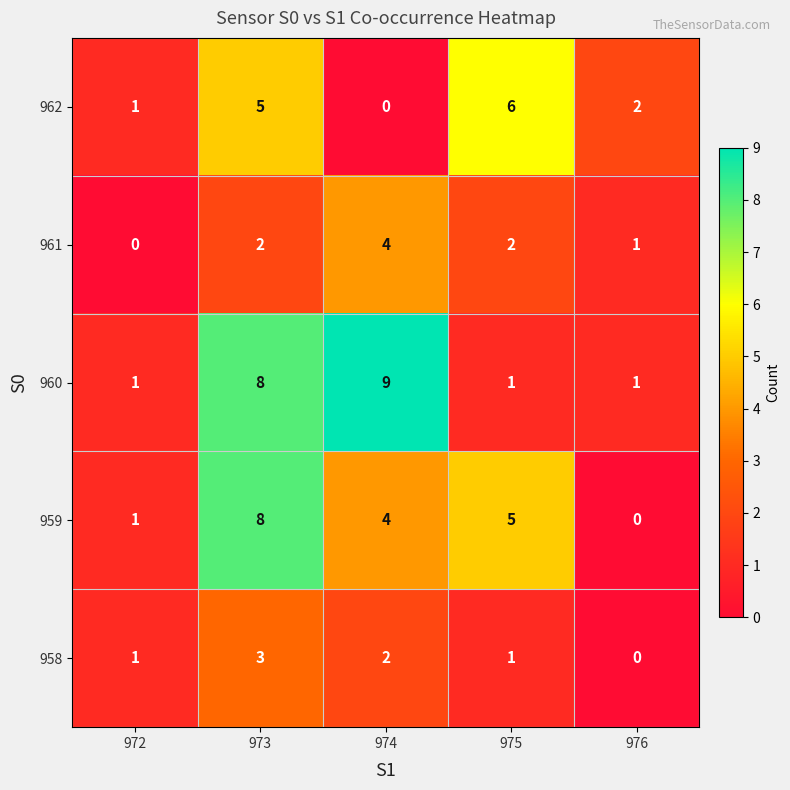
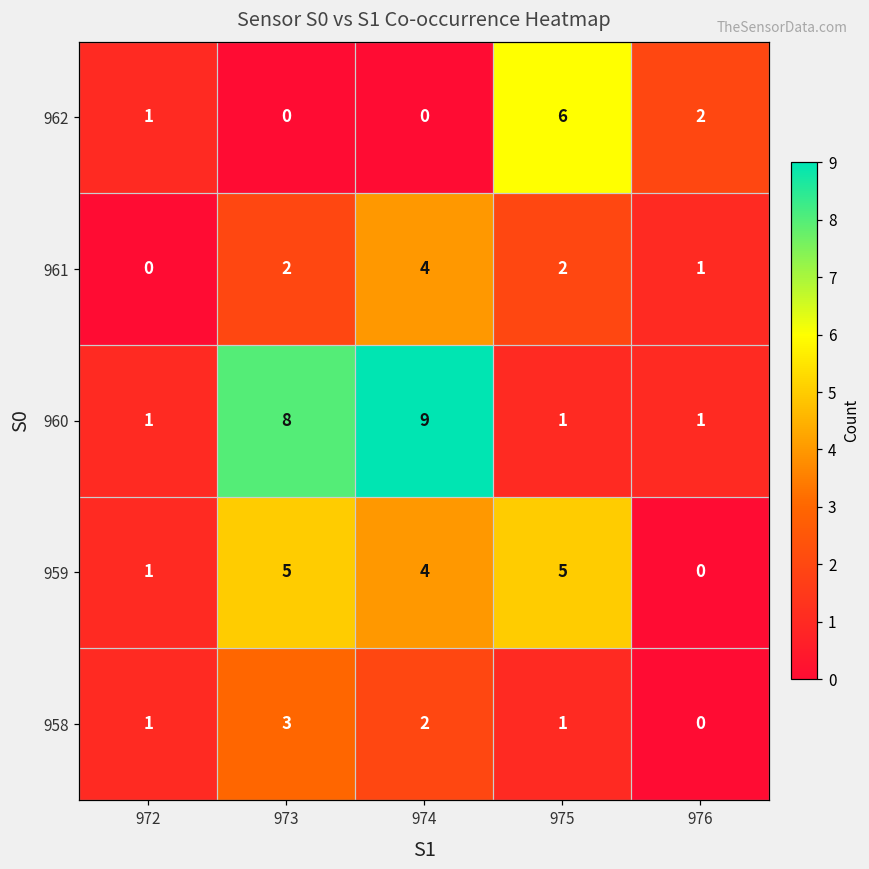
  {
    "962": {
      "972": 1,
-     "973": 5,
+     "973": 0,
      "974": 0,
      "975": 6,
      "976": 2
    },
    "961": {
      "972": 0,
      "973": 2,
      "974": 4,
      "975": 2,
      "976": 1
    },
    "960": {
      "972": 1,
      "973": 8,
      "974": 9,
      "975": 1,
      "976": 1
    },
    "959": {
      "972": 1,
-     "973": 8,
+     "973": 5,
      "974": 4,
      "975": 5,
      "976": 0
    },
    "958": {
      "972": 1,
      "973": 3,
      "974": 2,
      "975": 1,
      "976": 0
    }
  }
